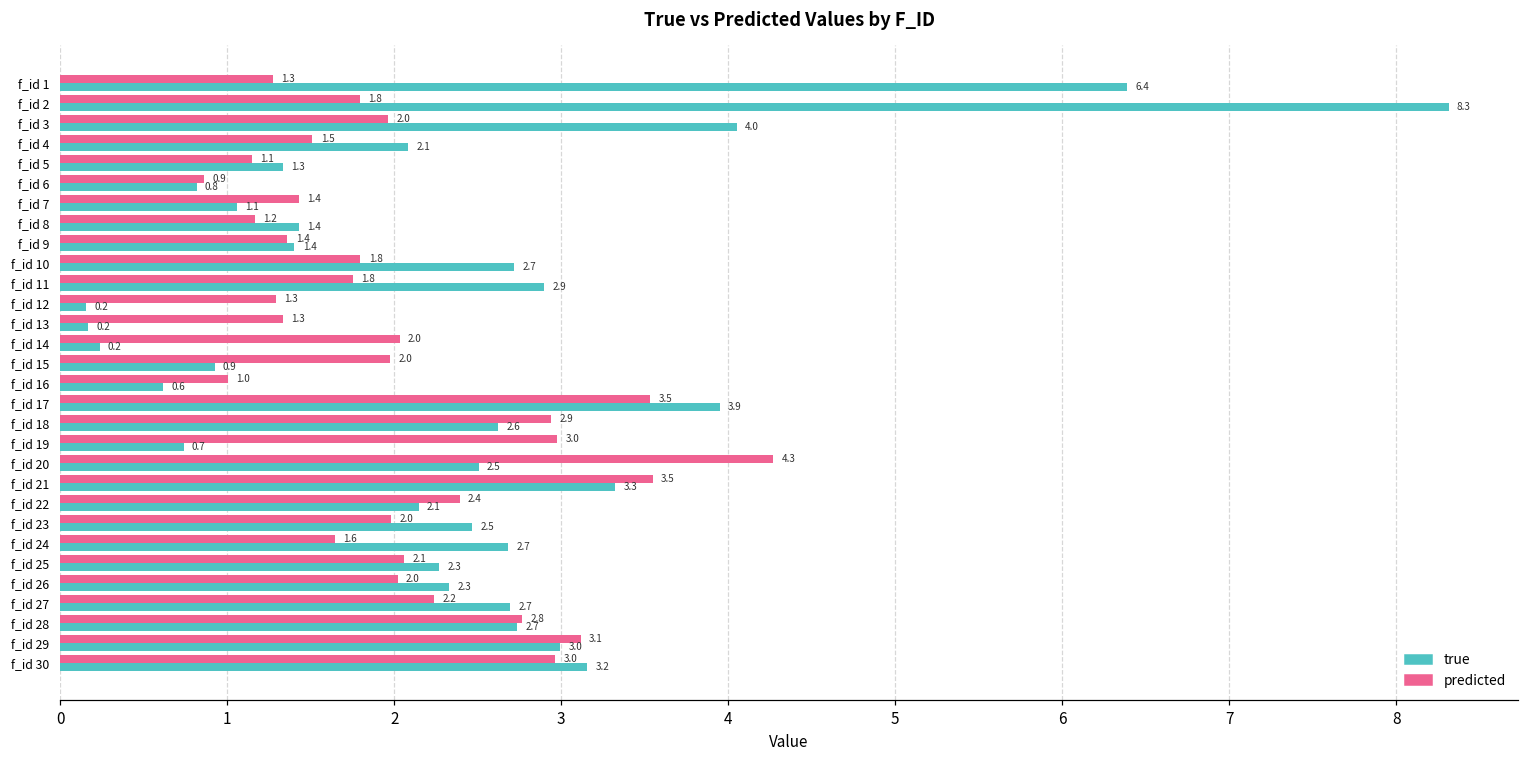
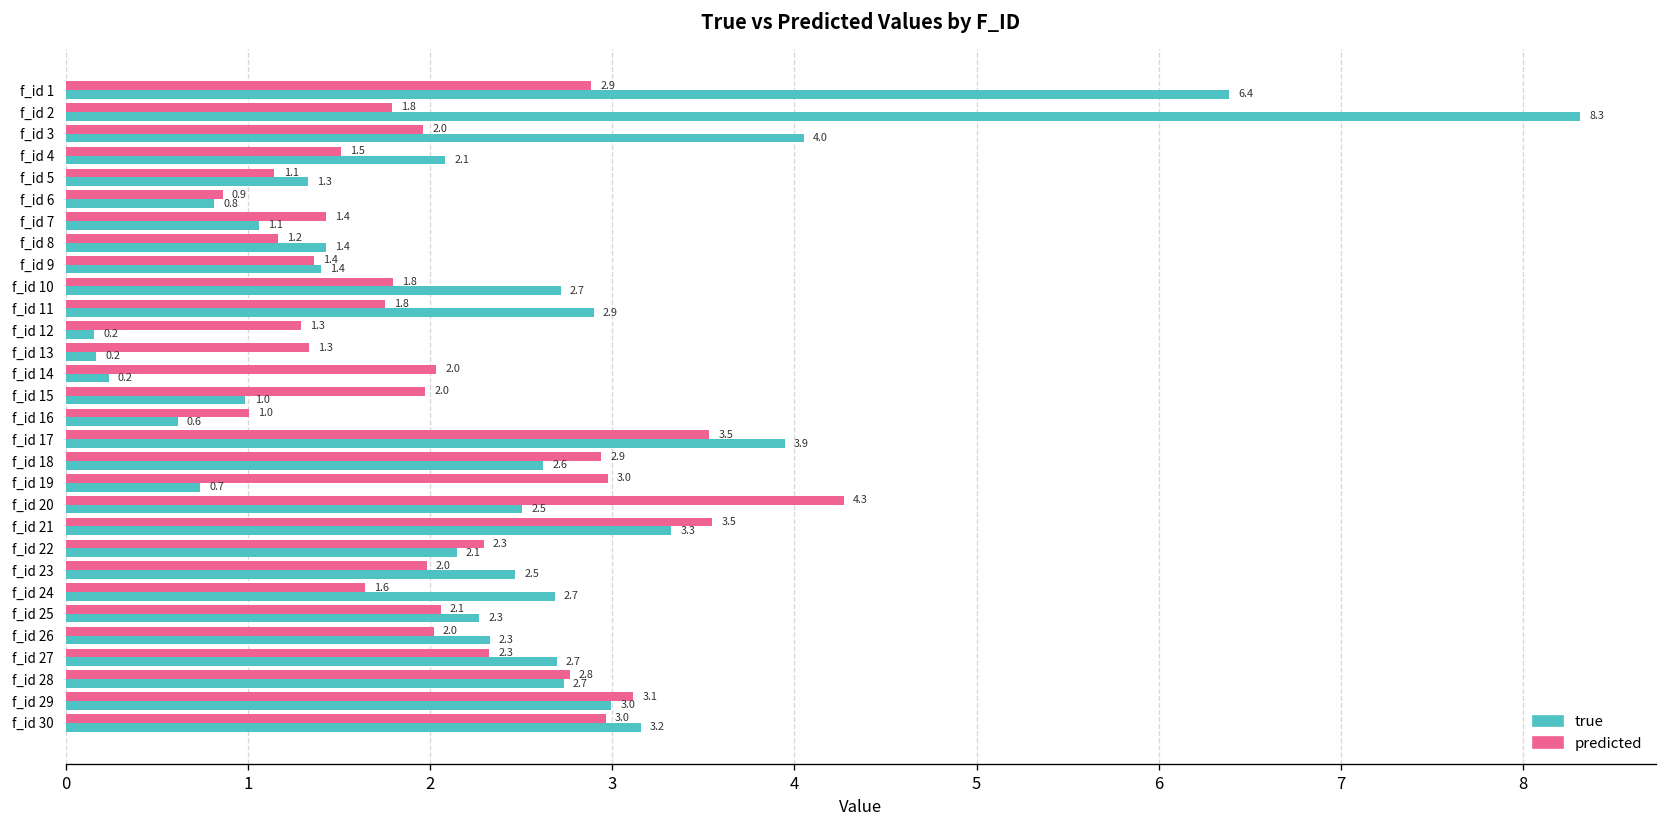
  {
    "true": {
      "f_id 1": 6.4,
      "f_id 2": 8.3,
      "f_id 3": 4.0,
      "f_id 4": 2.1,
      "f_id 5": 1.3,
      "f_id 6": 0.8,
      "f_id 7": 1.1,
      "f_id 8": 1.4,
      "f_id 9": 1.4,
      "f_id 10": 2.7,
      "f_id 11": 2.9,
      "f_id 12": 0.2,
      "f_id 13": 0.2,
      "f_id 14": 0.2,
-     "f_id 15": 0.9,
+     "f_id 15": 1.0,
      "f_id 16": 0.6,
      "f_id 17": 3.9,
      "f_id 18": 2.6,
      "f_id 19": 0.7,
      "f_id 20": 2.5,
      "f_id 21": 3.3,
      "f_id 22": 2.1,
      "f_id 23": 2.5,
      "f_id 24": 2.7,
      "f_id 25": 2.3,
      "f_id 26": 2.3,
      "f_id 27": 2.7,
      "f_id 28": 2.7,
      "f_id 29": 3.0,
      "f_id 30": 3.2
    },
    "predicted": {
-     "f_id 1": 1.3,
+     "f_id 1": 2.9,
      "f_id 2": 1.8,
      "f_id 3": 2.0,
      "f_id 4": 1.5,
      "f_id 5": 1.1,
      "f_id 6": 0.9,
      "f_id 7": 1.4,
      "f_id 8": 1.2,
      "f_id 10": 1.8,
      "f_id 11": 1.8,
      "f_id 12": 1.3,
      "f_id 13": 1.3,
      "f_id 14": 2.0,
      "f_id 15": 2.0,
      "f_id 16": 1.0,
      "f_id 17": 3.5,
      "f_id 18": 2.9,
      "f_id 19": 3.0,
      "f_id 20": 4.3,
      "f_id 21": 3.5,
-     "f_id 22": 2.4,
+     "f_id 22": 2.3,
      "f_id 23": 2.0,
      "f_id 24": 1.6,
      "f_id 25": 2.1,
      "f_id 26": 2.0,
-     "f_id 27": 2.2,
+     "f_id 27": 2.3,
      "f_id 28": 2.8,
      "f_id 29": 3.1,
      "f_id 30": 3.0
    }
  }
